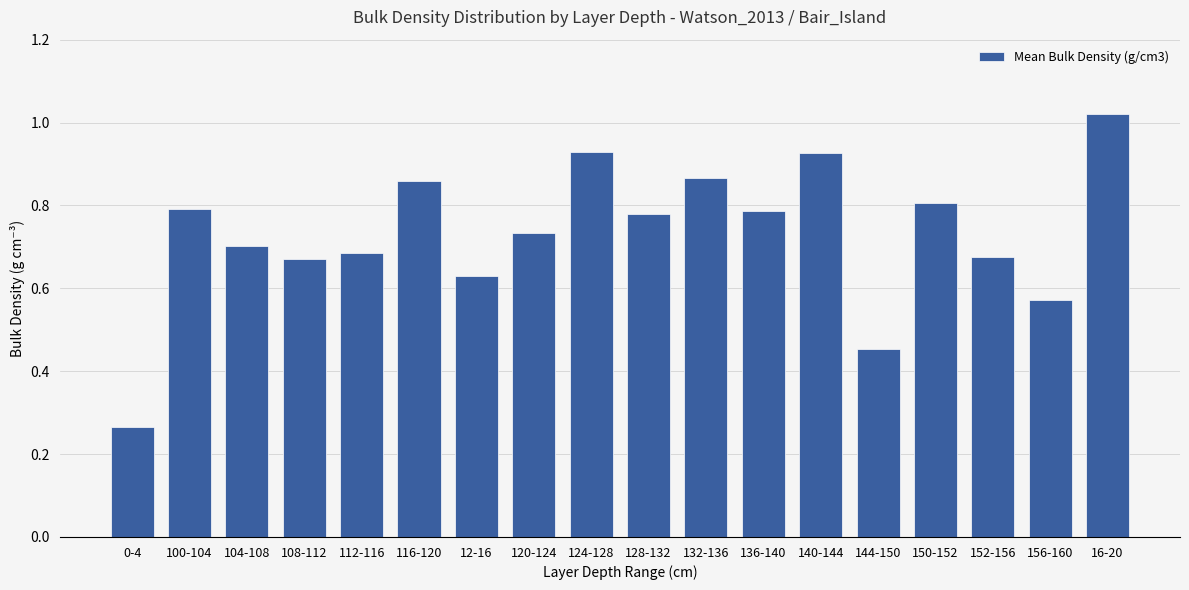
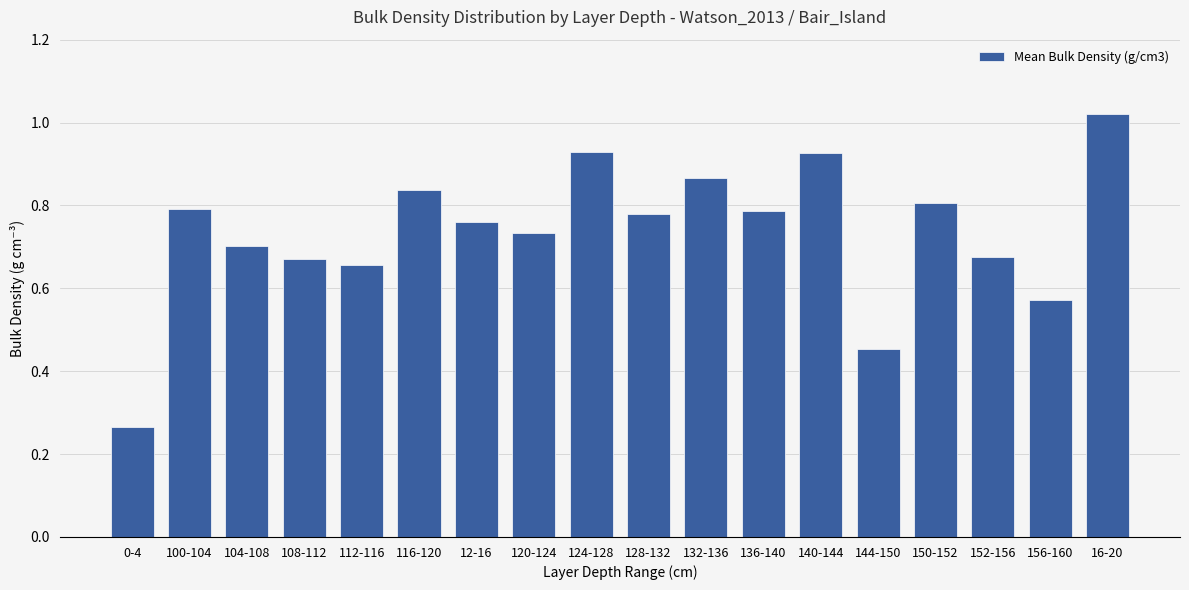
  {
    "0-4": 0.27,
    "100-104": 0.79,
    "104-108": 0.70,
    "108-112": 0.67,
-   "112-116": 0.69,
-   "116-120": 0.86,
-   "12-16": 0.63,
+   "112-116": 0.66,
+   "116-120": 0.84,
+   "12-16": 0.76,
    "120-124": 0.73,
    "124-128": 0.93,
    "128-132": 0.78,
    "132-136": 0.87,
    "136-140": 0.79,
    "140-144": 0.93,
    "144-150": 0.45,
    "150-152": 0.81,
    "152-156": 0.68,
    "156-160": 0.57,
    "16-20": 1.02
  }
